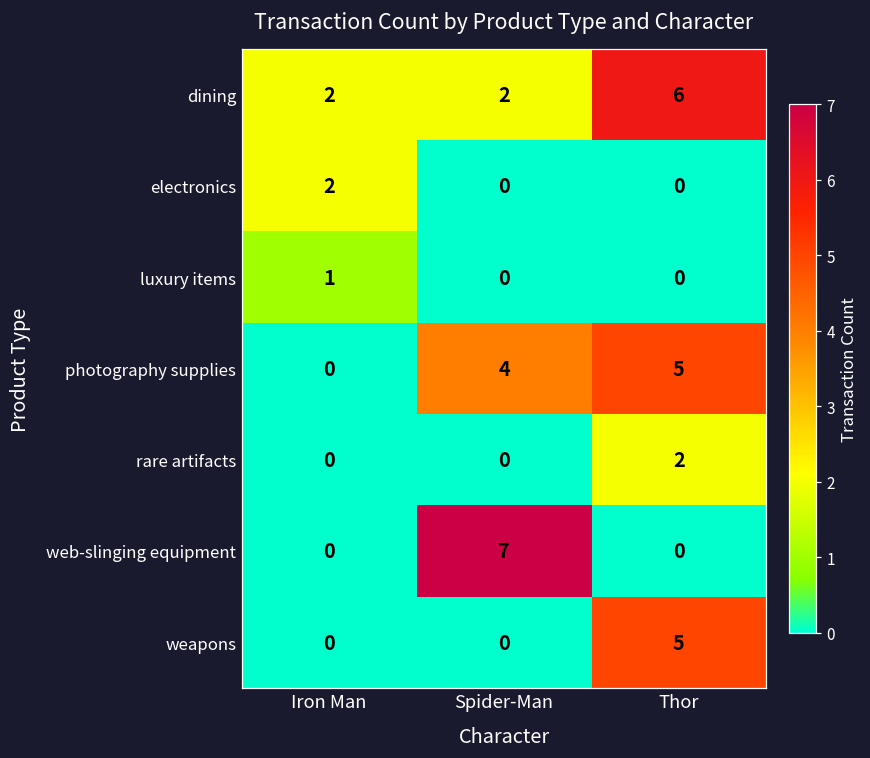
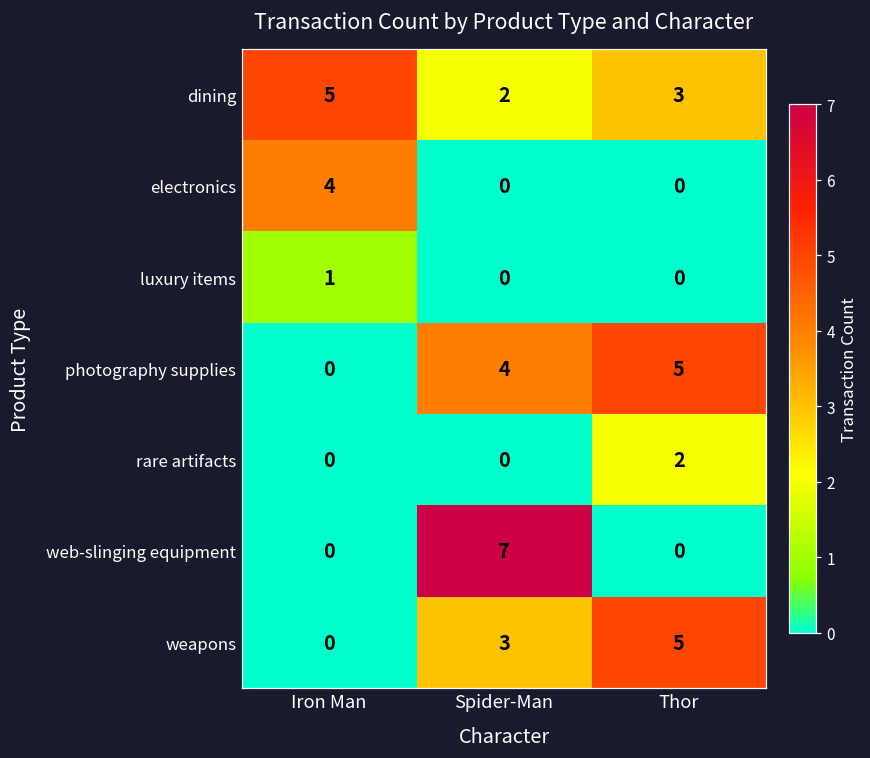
  {
    "dining": {
-     "Iron Man": 2,
+     "Iron Man": 5,
      "Spider-Man": 2,
-     "Thor": 6
+     "Thor": 3
    },
    "electronics": {
-     "Iron Man": 2,
+     "Iron Man": 4,
      "Spider-Man": 0,
      "Thor": 0
    },
    "luxury items": {
      "Iron Man": 1,
      "Spider-Man": 0,
      "Thor": 0
    },
    "photography supplies": {
      "Iron Man": 0,
      "Spider-Man": 4,
      "Thor": 5
    },
    "rare artifacts": {
      "Iron Man": 0,
      "Spider-Man": 0,
      "Thor": 2
    },
    "web-slinging equipment": {
      "Iron Man": 0,
      "Spider-Man": 7,
      "Thor": 0
    },
    "weapons": {
      "Iron Man": 0,
-     "Spider-Man": 0,
+     "Spider-Man": 3,
      "Thor": 5
    }
  }
